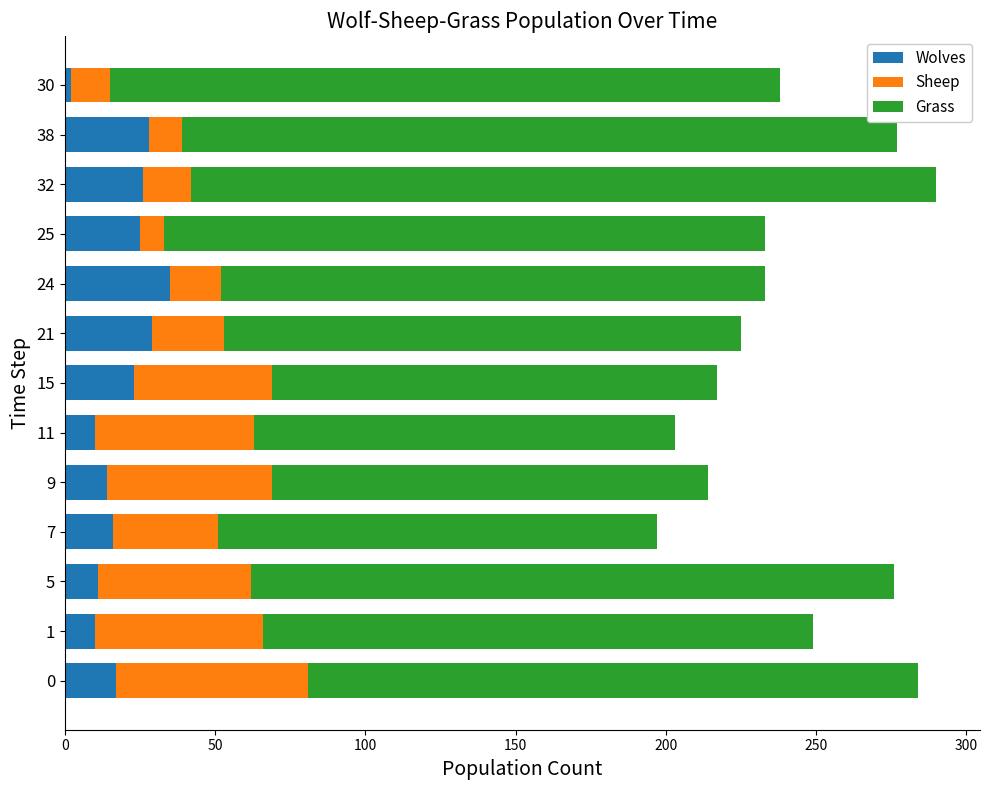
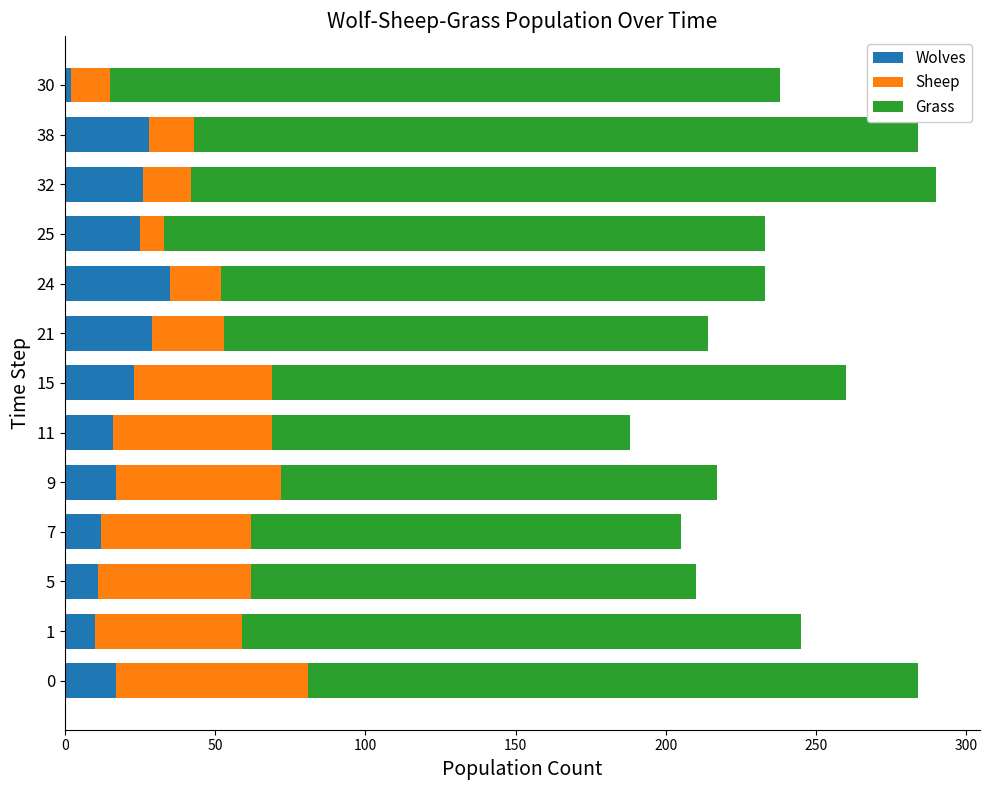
  {
    "Wolves": {
      "30": 2,
      "38": 28,
      "32": 26,
      "25": 25,
      "24": 35,
      "21": 29,
      "15": 23,
-     "11": 10,
-     "9": 14,
-     "7": 16,
+     "11": 16,
+     "9": 17,
+     "7": 12,
      "5": 11,
      "1": 10,
      "0": 17
    },
    "Sheep": {
      "30": 13,
-     "38": 11,
+     "38": 15,
      "32": 16,
      "25": 8,
      "24": 17,
      "21": 24,
      "15": 46,
      "11": 53,
      "9": 55,
-     "7": 35,
+     "7": 50,
      "5": 51,
-     "1": 56,
+     "1": 49,
      "0": 64
    },
    "Grass": {
      "30": 223,
-     "38": 238,
+     "38": 241,
      "32": 248,
      "25": 200,
      "24": 181,
-     "21": 172,
-     "15": 148,
-     "11": 140,
+     "21": 161,
+     "15": 191,
+     "11": 119,
      "9": 145,
-     "7": 146,
-     "5": 214,
-     "1": 183,
+     "7": 143,
+     "5": 148,
+     "1": 186,
      "0": 203
    }
  }
